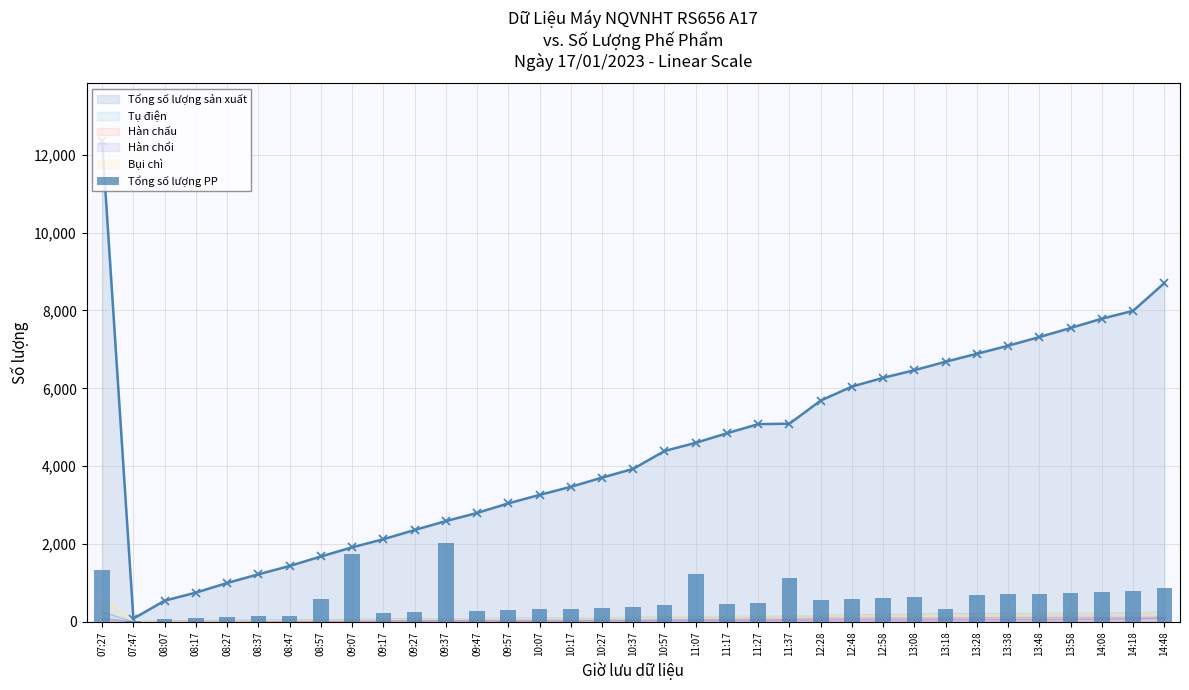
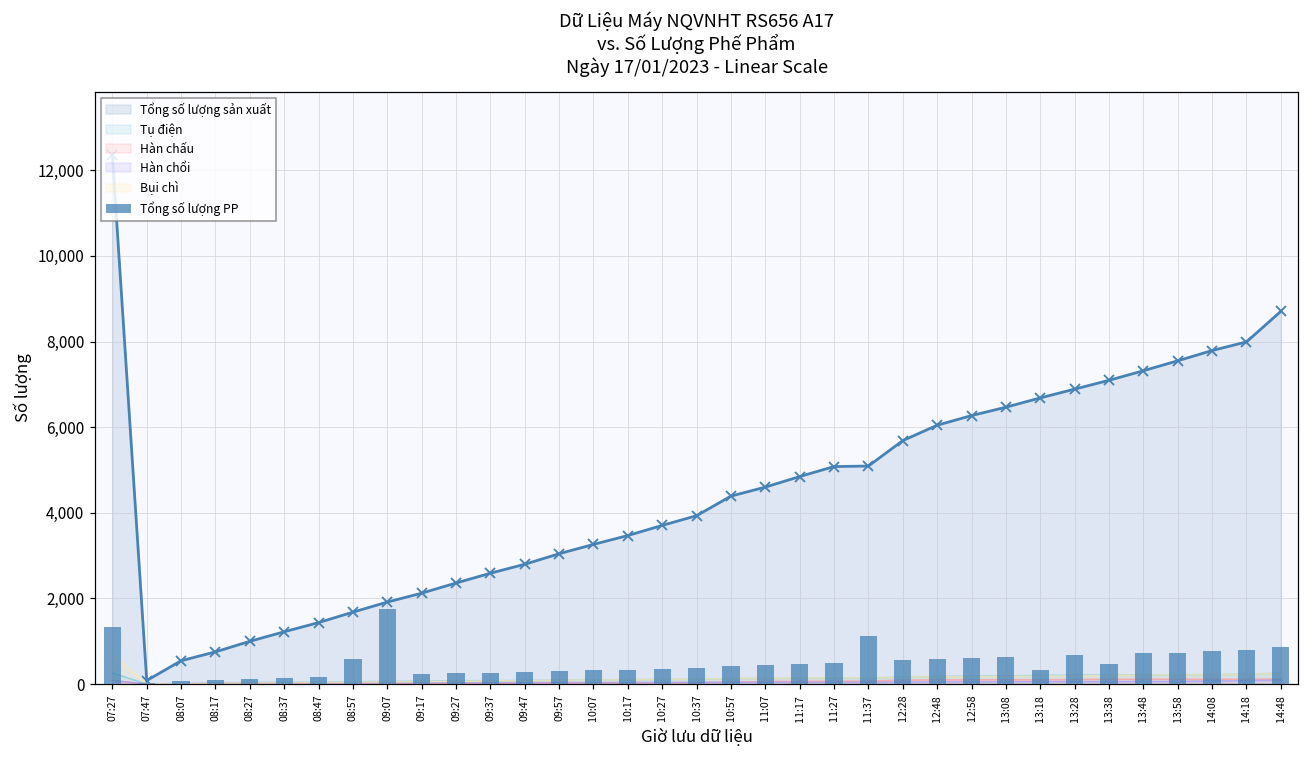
  {
    "Tổng số lượng PP": {
      "07:27": "1,300",
      "08:07": "100",
      "08:17": "100",
      "08:27": "100",
      "08:37": "100",
      "08:47": "200",
      "08:57": "600",
      "09:07": "1,700",
      "09:17": "200",
      "09:27": "300",
-     "09:37": "2,000",
+     "09:37": "300",
      "09:47": "300",
      "09:57": "300",
      "10:07": "300",
      "10:17": "300",
      "10:27": "400",
      "10:37": "400",
      "10:57": "400",
-     "11:07": "1,200",
+     "11:07": "500",
      "11:17": "500",
      "11:27": "500",
      "11:37": "1,100",
      "12:28": "600",
      "12:48": "600",
      "12:58": "600",
      "13:08": "600",
      "13:18": "300",
      "13:28": "700",
-     "13:38": "700",
+     "13:38": "500",
      "13:48": "700",
      "13:58": "700",
      "14:08": "800",
      "14:18": "800",
      "14:48": "900"
    }
  }
